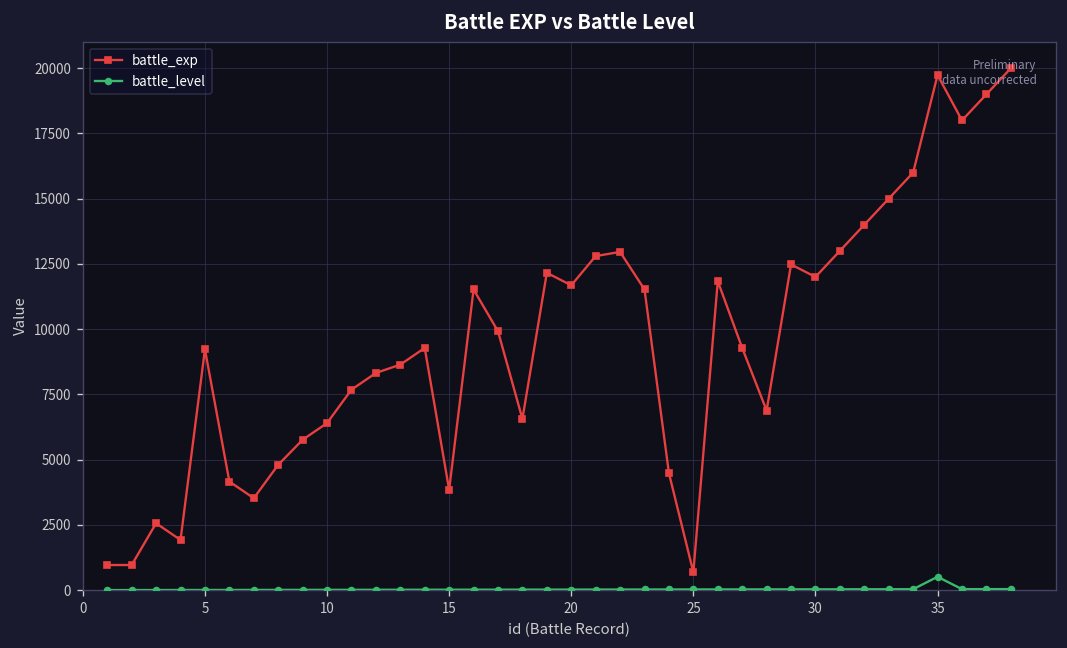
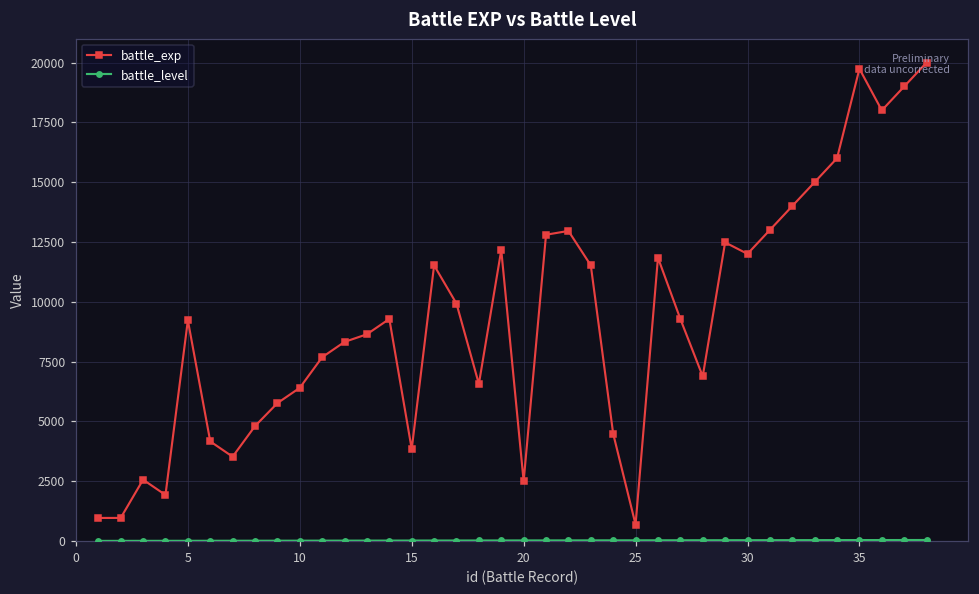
  {
    "battle_exp": {
      "5": 9200,
      "10": 6400,
      "15": 3800,
-     "20": 11700,
+     "20": 2500,
      "25": 700,
      "30": 12000,
      "35": 19700
    },
    "battle_level": {
      "5": 0,
      "10": 0,
      "15": 0,
      "20": 0,
      "25": 0,
      "30": 0,
-     "35": 500
+     "35": 0
    }
  }
